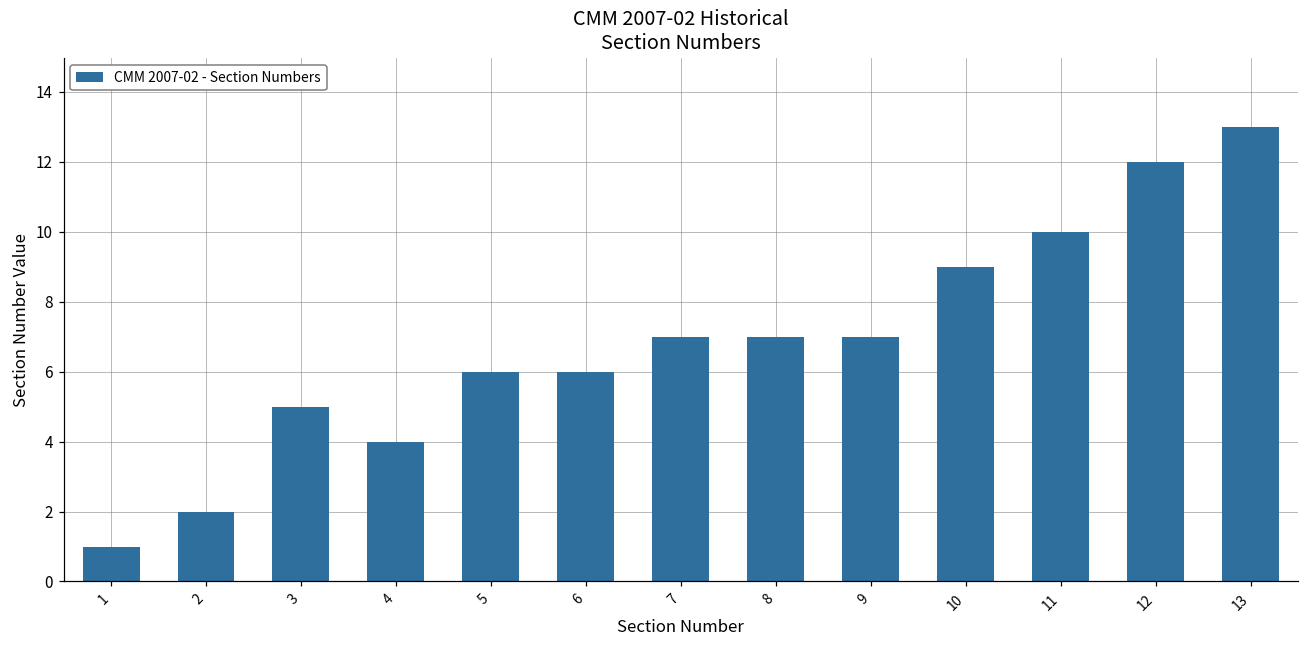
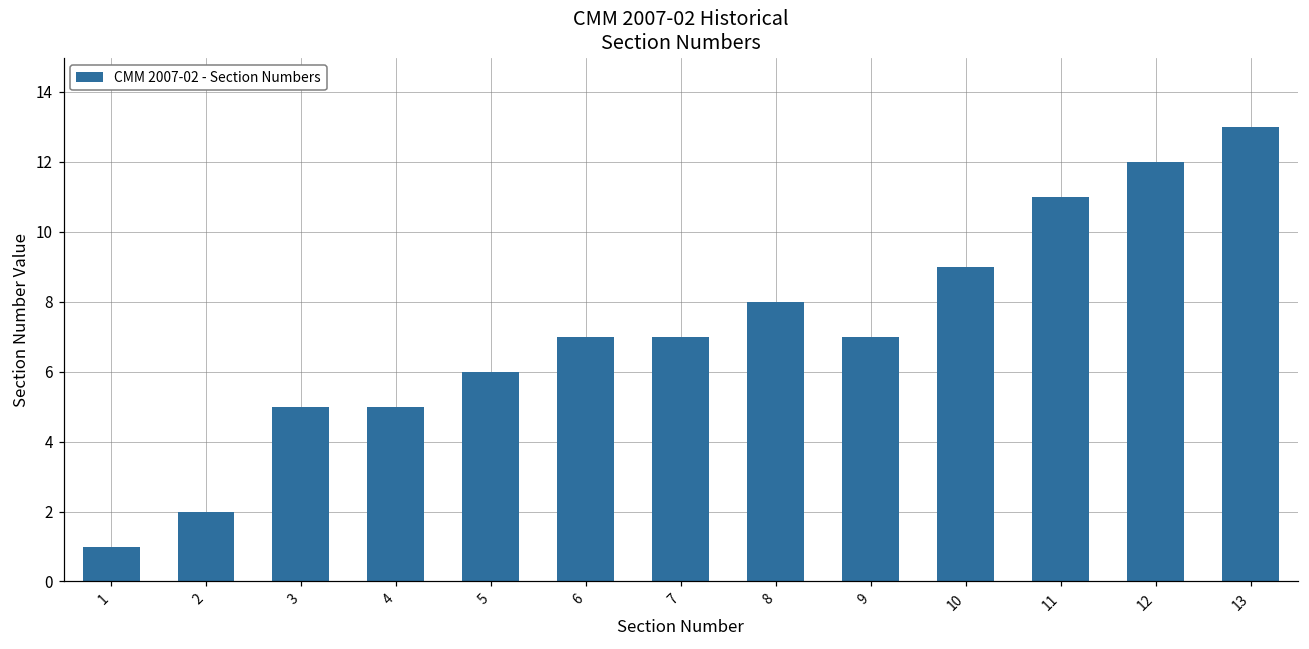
  {
    "1": 1,
    "2": 2,
    "3": 5,
-   "4": 4,
+   "4": 5,
    "5": 6,
-   "6": 6,
+   "6": 7,
    "7": 7,
-   "8": 7,
+   "8": 8,
    "9": 7,
    "10": 9,
-   "11": 10,
+   "11": 11,
    "12": 12,
    "13": 13
  }
